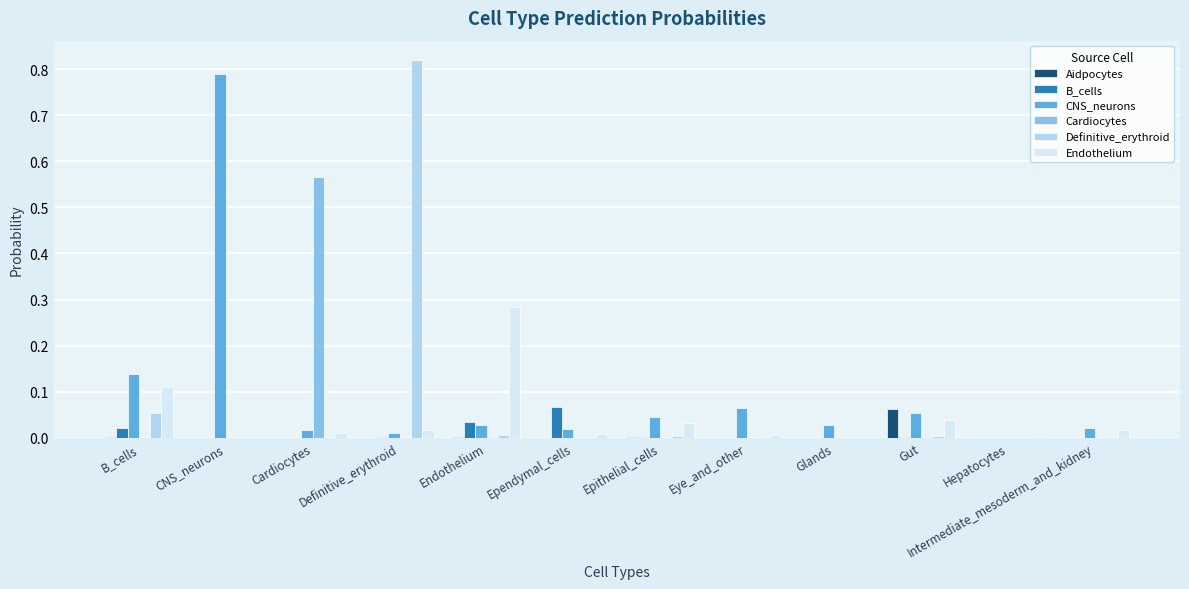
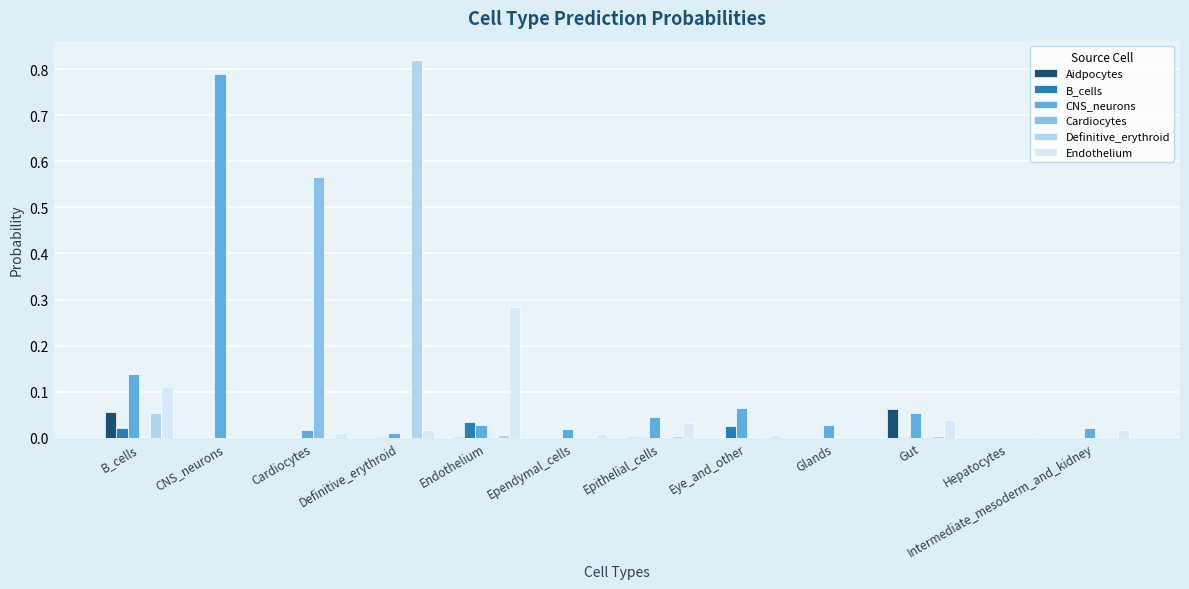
  {
    "Aidpocytes": {
-     "B_cells": 0.00,
+     "B_cells": 0.06,
      "Gut": 0.06
    },
    "B_cells": {
      "B_cells": 0.02,
      "Endothelium": 0.03,
-     "Ependymal_cells": 0.07,
-     "Eye_and_other": 0.00
+     "Ependymal_cells": 0.00,
+     "Eye_and_other": 0.03
    }
  }
